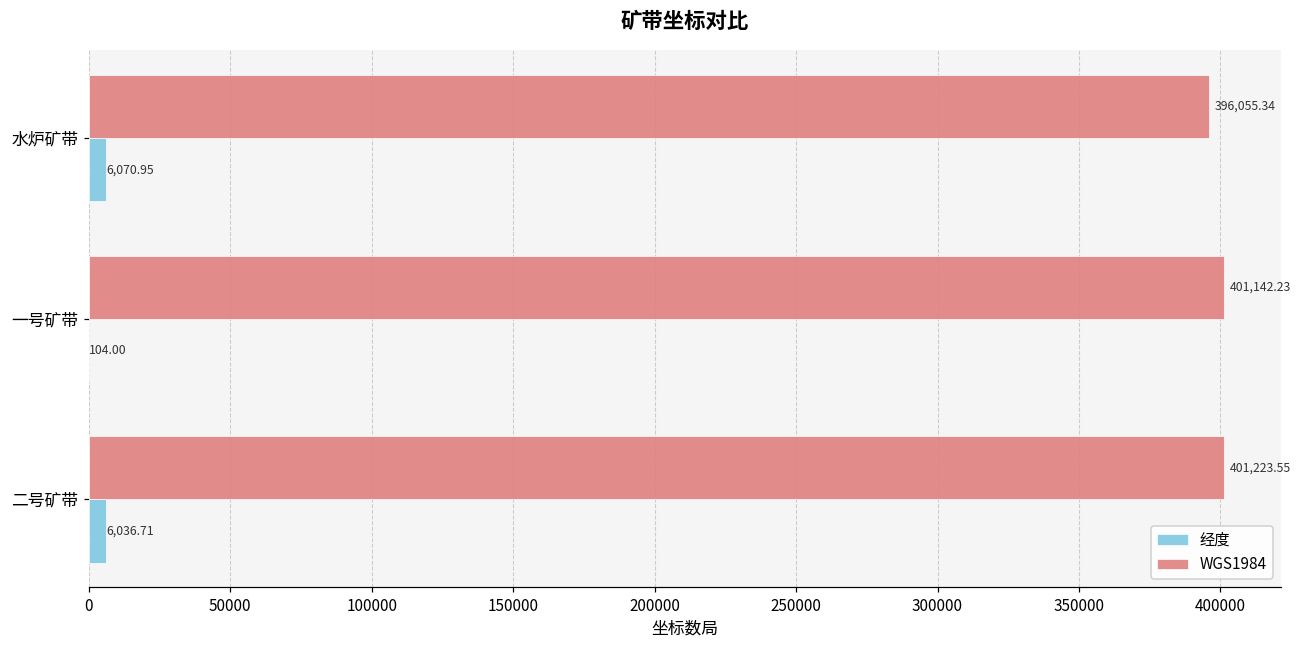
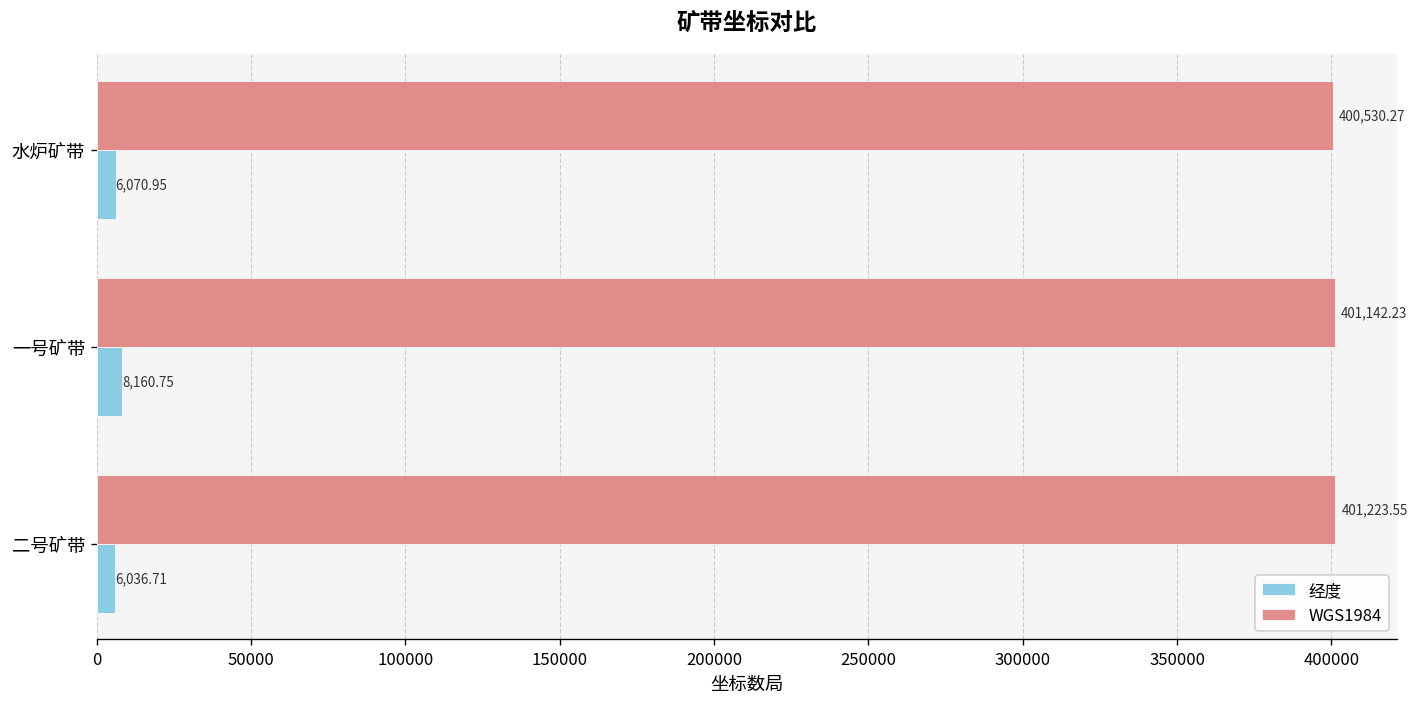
  {
    "经度": {
      "水炉矿带": "6,070.95",
-     "一号矿带": "104.00",
+     "一号矿带": "8,160.75",
      "二号矿带": "6,036.71"
    },
    "WGS1984": {
-     "水炉矿带": "396,055.34",
+     "水炉矿带": "400,530.27",
      "一号矿带": "401,142.23",
      "二号矿带": "401,223.55"
    }
  }
